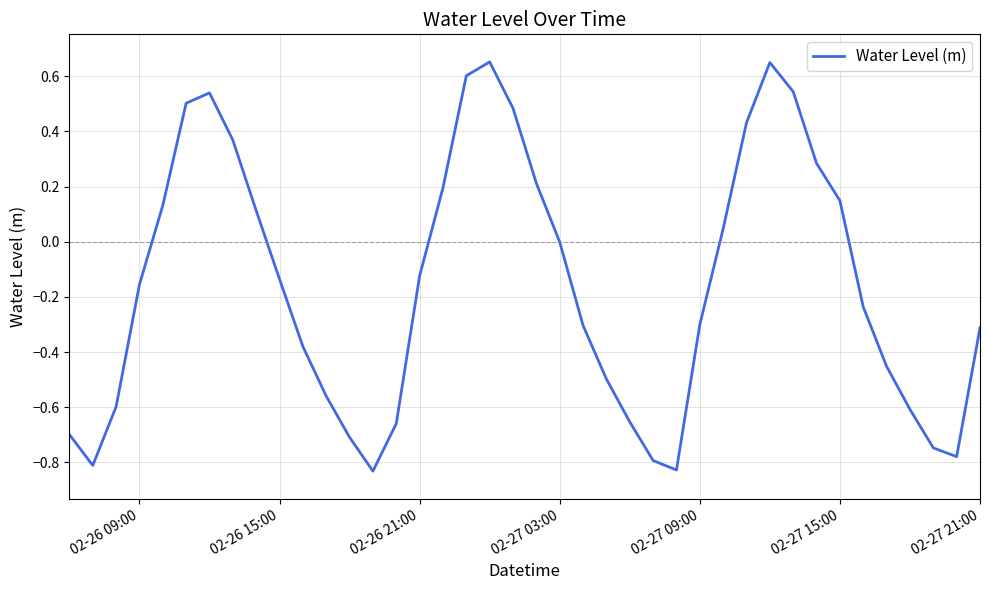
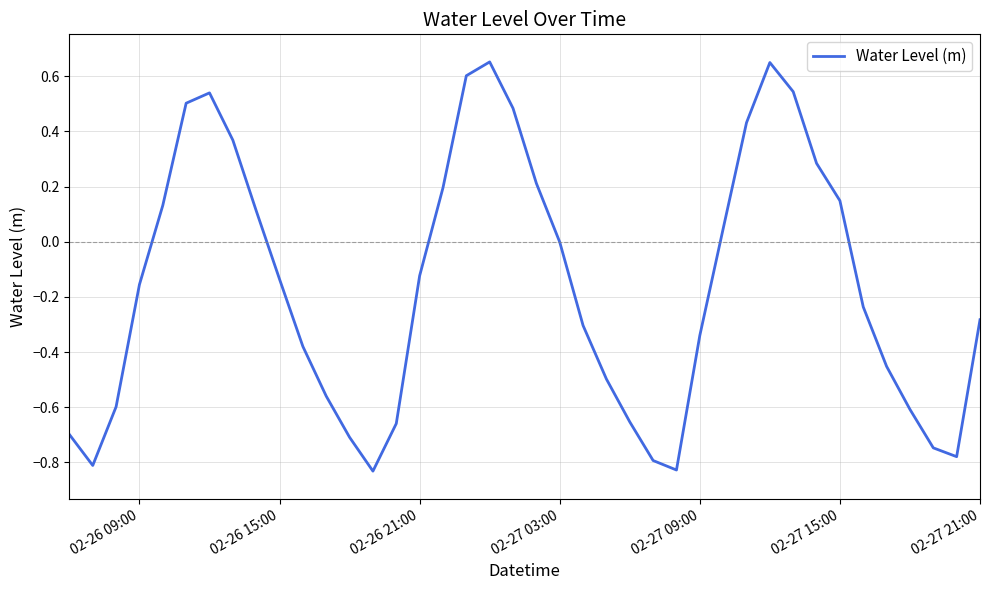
  {
    "02-26 09:00": -0.16,
    "02-26 15:00": -0.14,
    "02-26 21:00": -0.12,
    "02-27 03:00": 0.00,
-   "02-27 09:00": -0.30,
+   "02-27 09:00": -0.34,
    "02-27 15:00": 0.15,
-   "02-27 21:00": -0.31
+   "02-27 21:00": -0.28
  }
